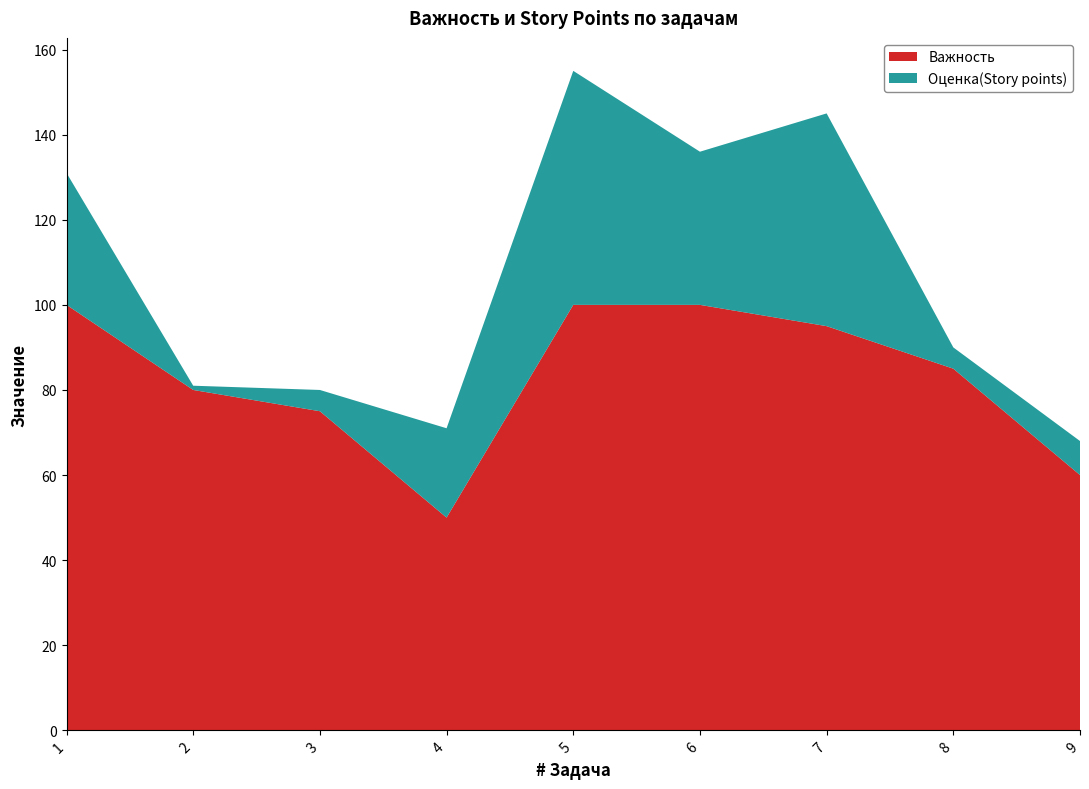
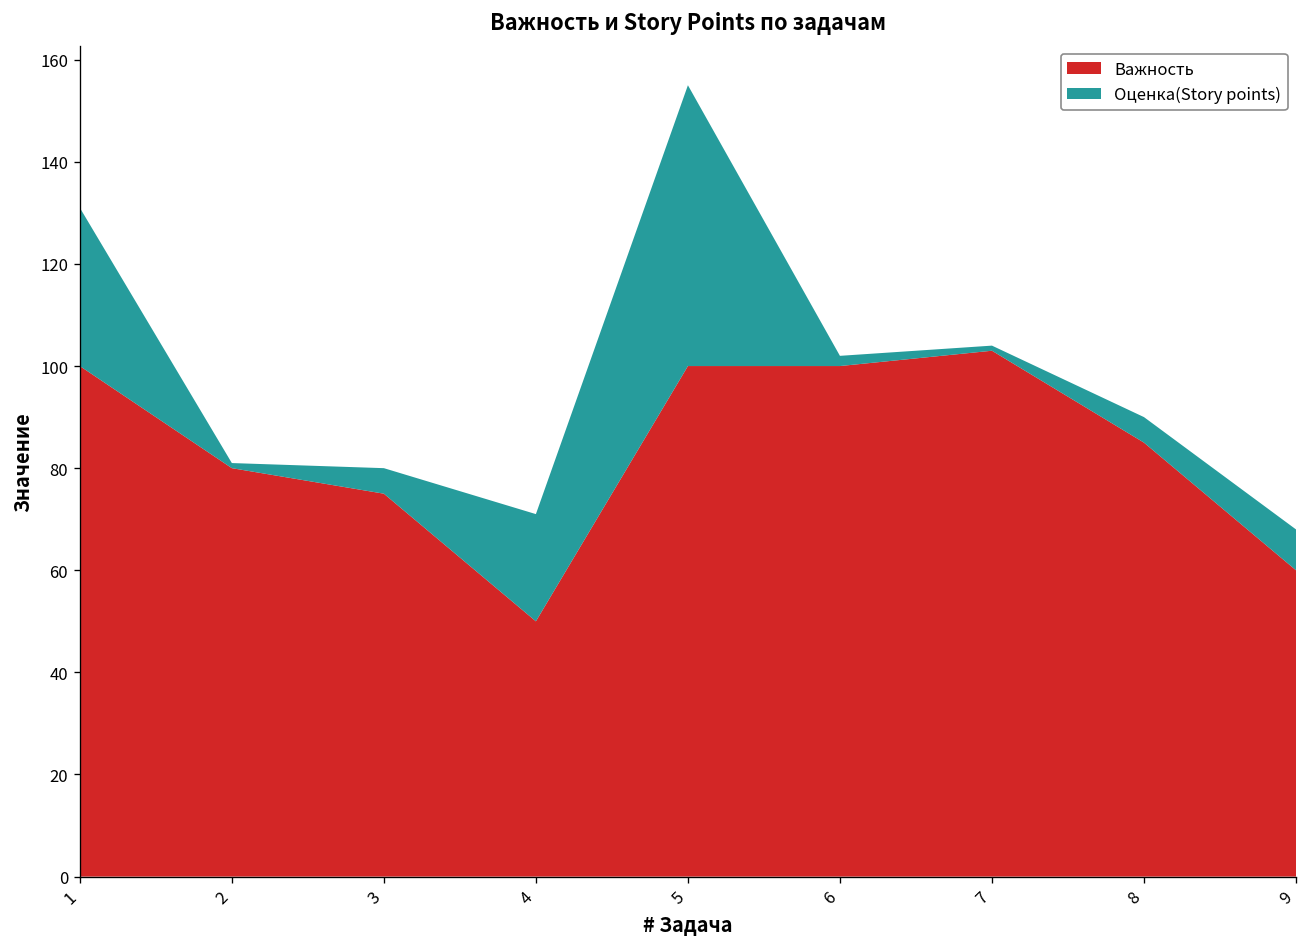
  {
    "Важность": {
      "1": 100,
      "2": 80,
      "3": 75,
      "4": 50,
      "5": 100,
      "6": 100,
-     "7": 95,
+     "7": 103,
      "8": 85,
      "9": 60
    },
    "Оценка(Story points)": {
      "1": 31,
      "2": 1,
      "3": 5,
      "4": 21,
      "5": 55,
-     "6": 36,
-     "7": 50,
+     "6": 2,
+     "7": 1,
      "8": 5,
      "9": 8
    }
  }
